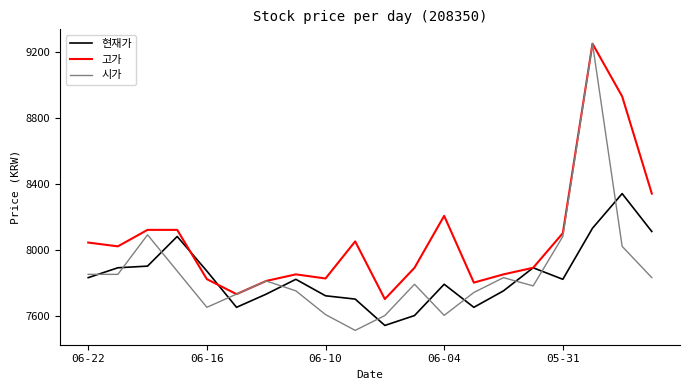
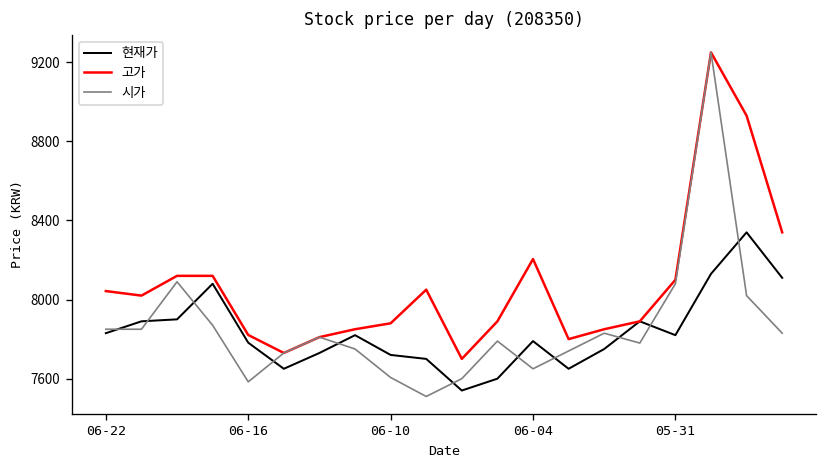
  {
    "현재가": {
      "06-22": 7830,
-     "06-16": 7870,
+     "06-16": 7780,
      "06-10": 7720,
      "06-04": 7790,
      "05-31": 7820
    },
    "고가": {
      "06-22": 8040,
      "06-16": 7820,
-     "06-10": 7830,
+     "06-10": 7880,
      "06-04": 8210,
      "05-31": 8100
    },
    "시가": {
      "06-22": 7850,
-     "06-16": 7650,
+     "06-16": 7580,
      "06-10": 7610,
-     "06-04": 7600,
+     "06-04": 7650,
      "05-31": 8080
    }
  }
